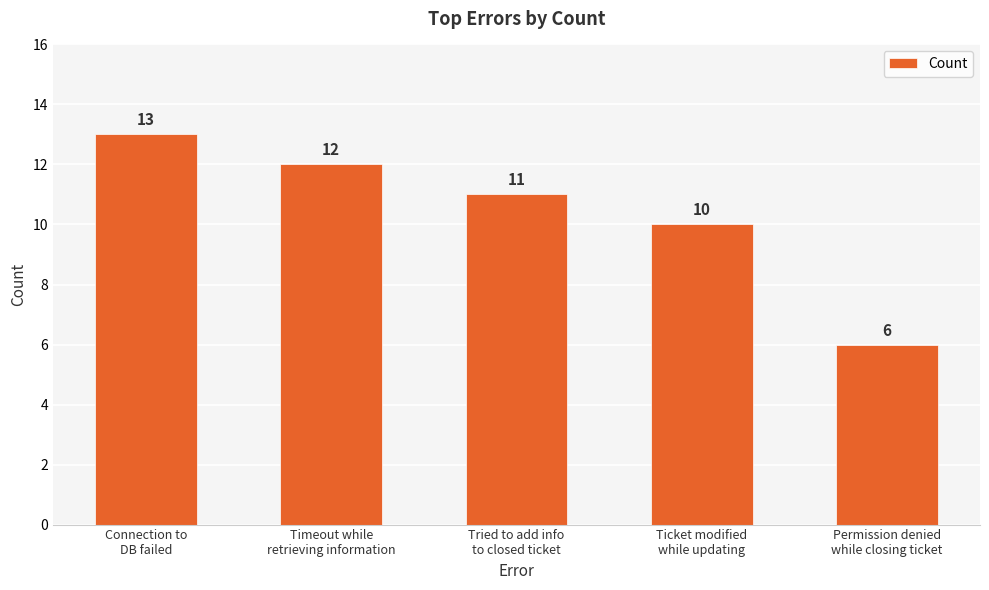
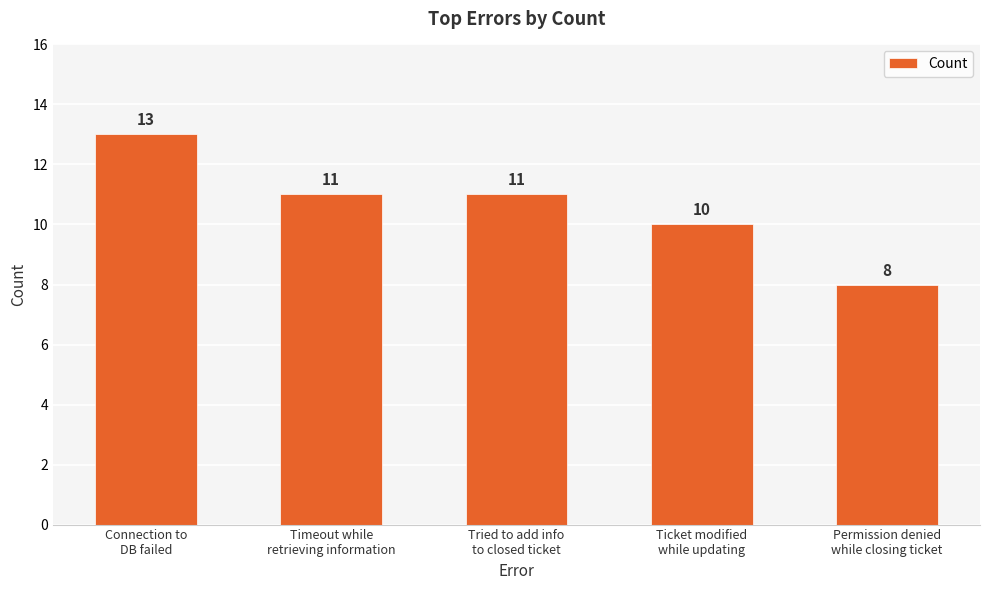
  {
    "Connection to DB failed": 13,
-   "Timeout while retrieving information": 12,
+   "Timeout while retrieving information": 11,
    "Tried to add info to closed ticket": 11,
    "Ticket modified while updating": 10,
-   "Permission denied while closing ticket": 6
+   "Permission denied while closing ticket": 8
  }
